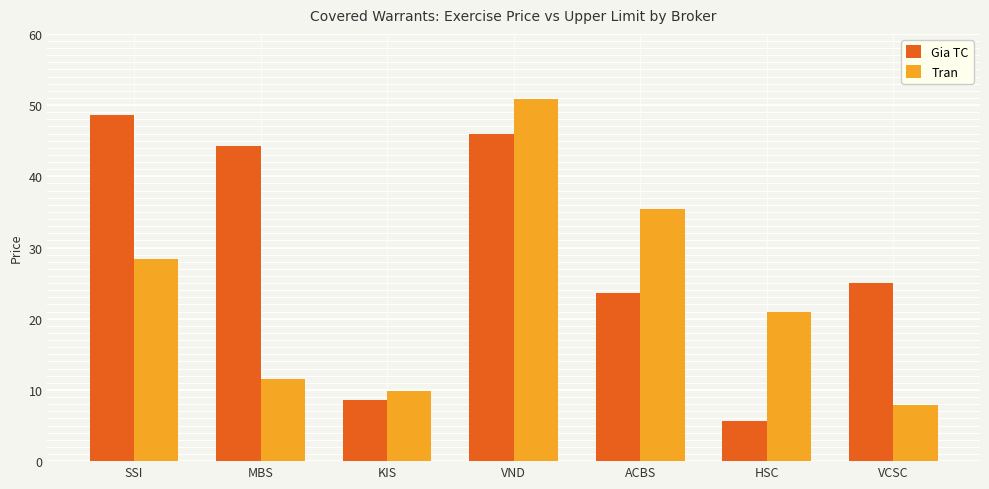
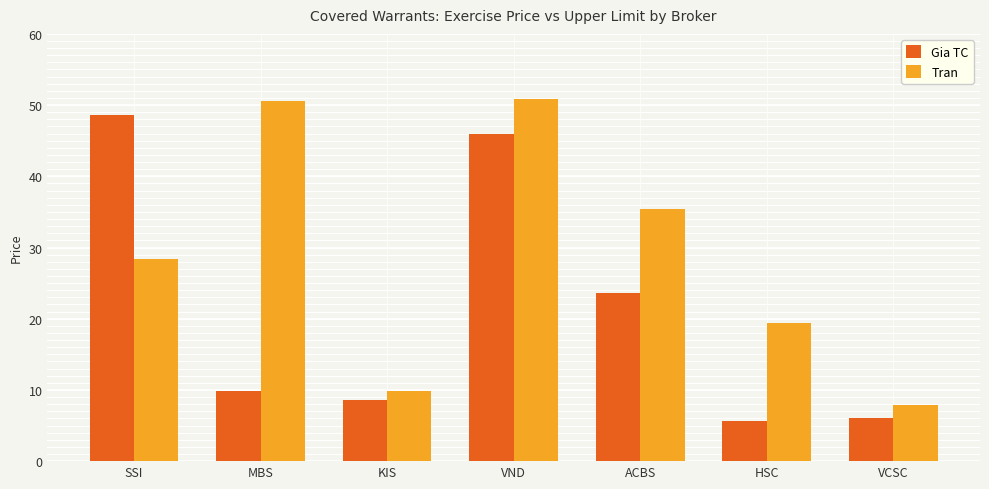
  {
    "Gia TC": {
      "SSI": 49,
-     "MBS": 44,
+     "MBS": 10,
      "KIS": 9,
      "VND": 46,
      "ACBS": 24,
      "HSC": 6,
-     "VCSC": 25
+     "VCSC": 6
    },
    "Tran": {
      "SSI": 28,
-     "MBS": 12,
+     "MBS": 51,
      "KIS": 10,
      "VND": 51,
      "ACBS": 35,
-     "HSC": 21,
+     "HSC": 19,
      "VCSC": 8
    }
  }
